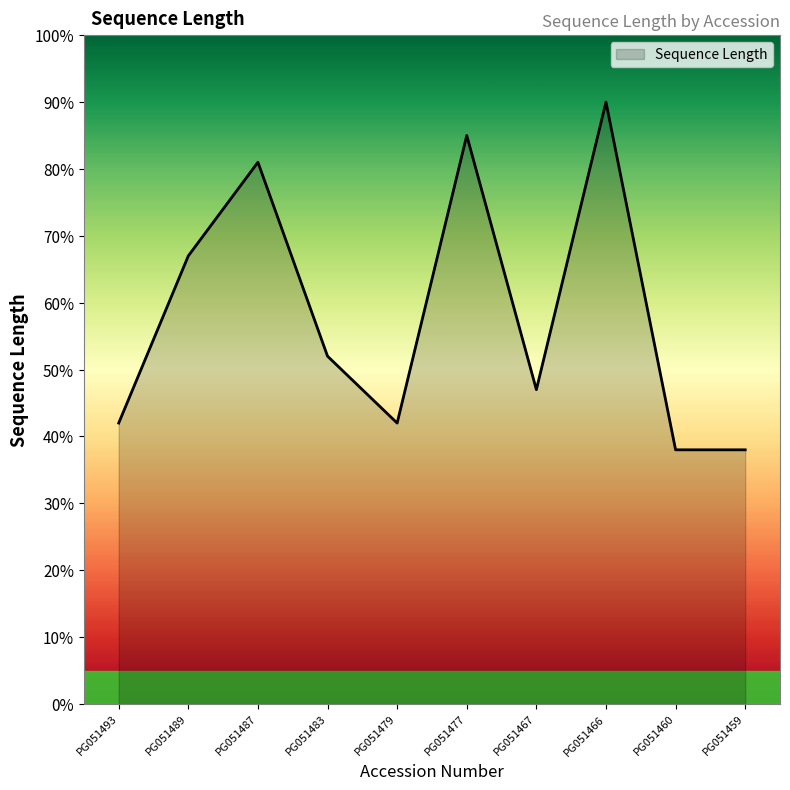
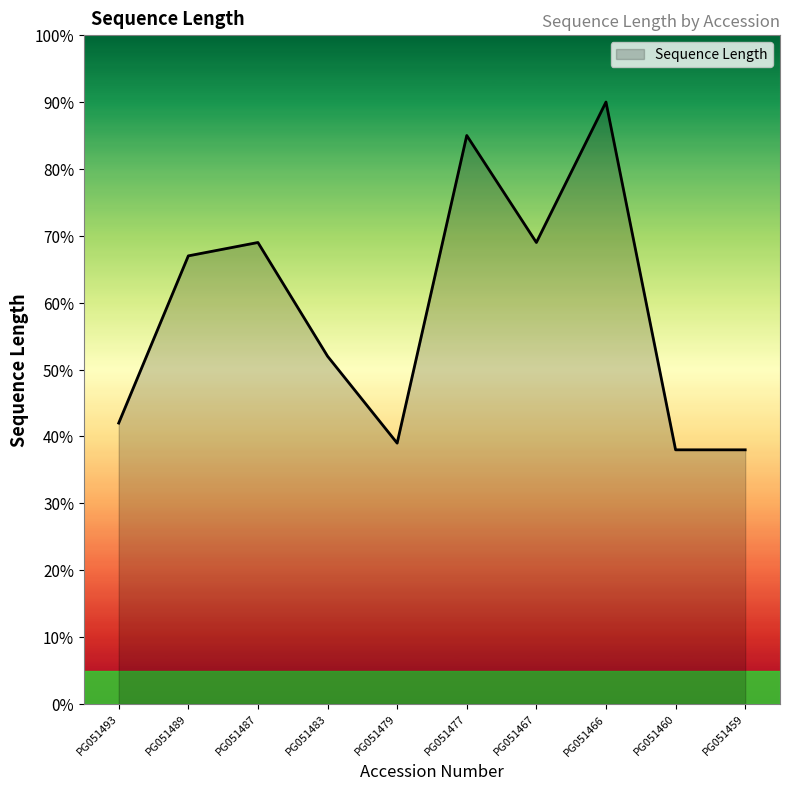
  {
    "PG051493": "42%",
    "PG051489": "67%",
-   "PG051487": "81%",
+   "PG051487": "69%",
    "PG051483": "52%",
-   "PG051479": "42%",
+   "PG051479": "39%",
    "PG051477": "85%",
-   "PG051467": "47%",
+   "PG051467": "69%",
    "PG051466": "90%",
    "PG051460": "38%",
    "PG051459": "38%"
  }
